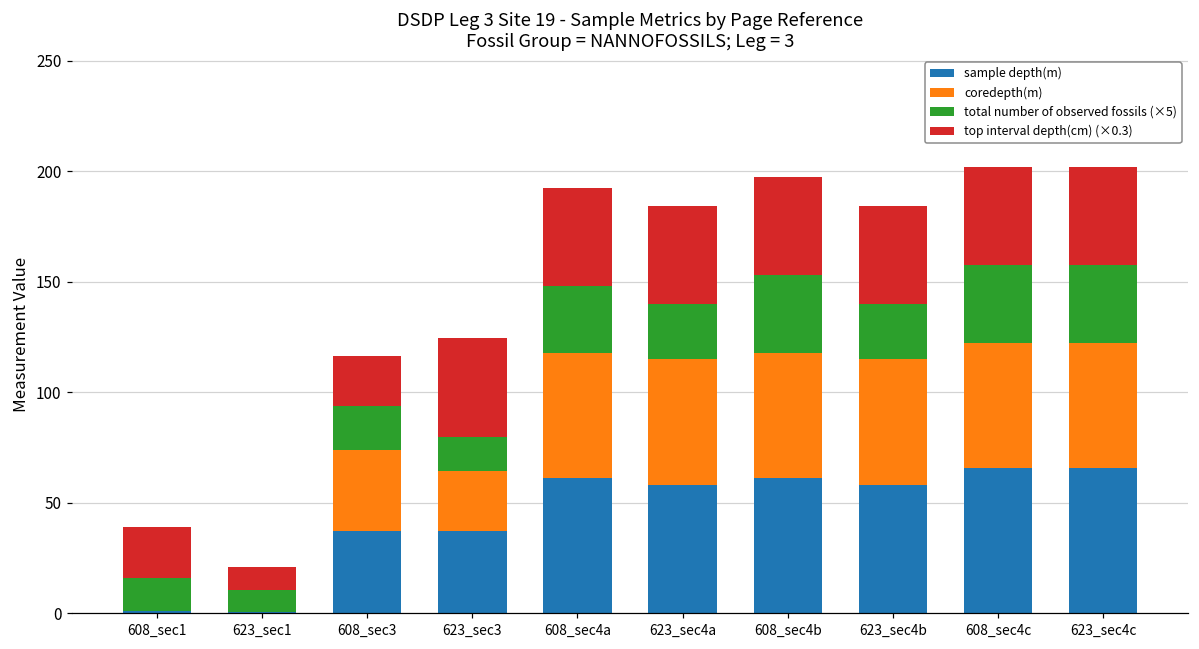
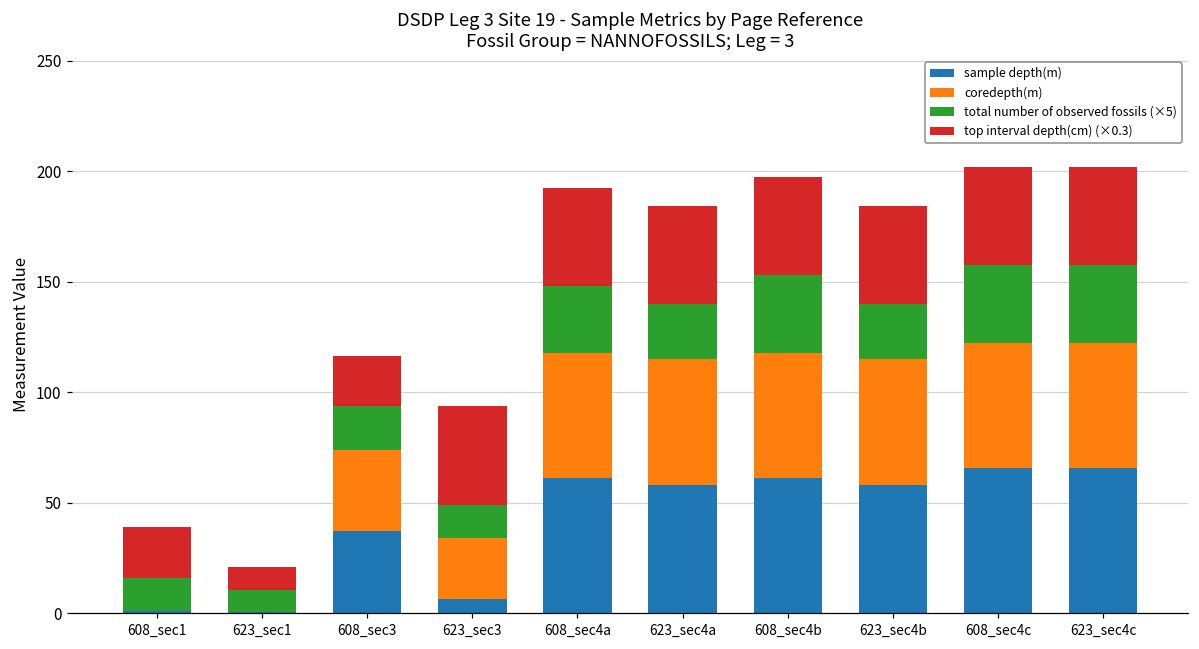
  {
    "sample depth(m)": {
      "608_sec3": 37,
-     "623_sec3": 37,
+     "623_sec3": 7,
      "608_sec4a": 61,
      "623_sec4a": 58,
      "608_sec4b": 61,
      "623_sec4b": 58,
      "608_sec4c": 66,
      "623_sec4c": 66
    },
    "coredepth(m)": {
      "608_sec1": 0,
      "623_sec1": 0,
      "608_sec3": 37,
      "623_sec3": 28,
      "608_sec4a": 57,
      "623_sec4a": 57,
      "608_sec4b": 57,
      "623_sec4b": 57,
      "608_sec4c": 57,
      "623_sec4c": 57
    },
    "total number of observed fossils (×5)": {
      "608_sec1": 15,
      "623_sec1": 10,
      "608_sec3": 20,
      "623_sec3": 15,
      "608_sec4a": 30,
      "623_sec4a": 25,
      "608_sec4b": 35,
      "623_sec4b": 25,
      "608_sec4c": 35,
      "623_sec4c": 35
    },
    "top interval depth(cm) (×0.3)": {
      "608_sec1": 23,
      "623_sec1": 11,
      "608_sec3": 23,
      "623_sec3": 45,
      "608_sec4a": 44,
      "623_sec4a": 44,
      "608_sec4b": 44,
      "623_sec4b": 44,
      "608_sec4c": 44,
      "623_sec4c": 44
    }
  }
